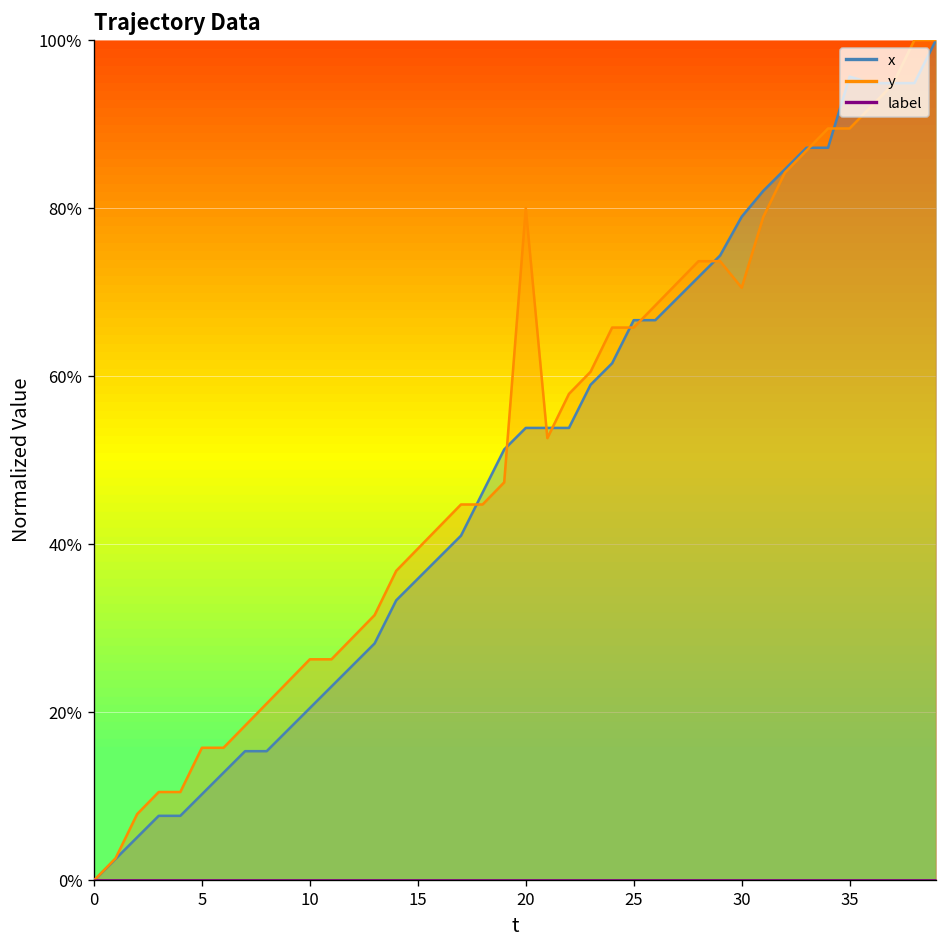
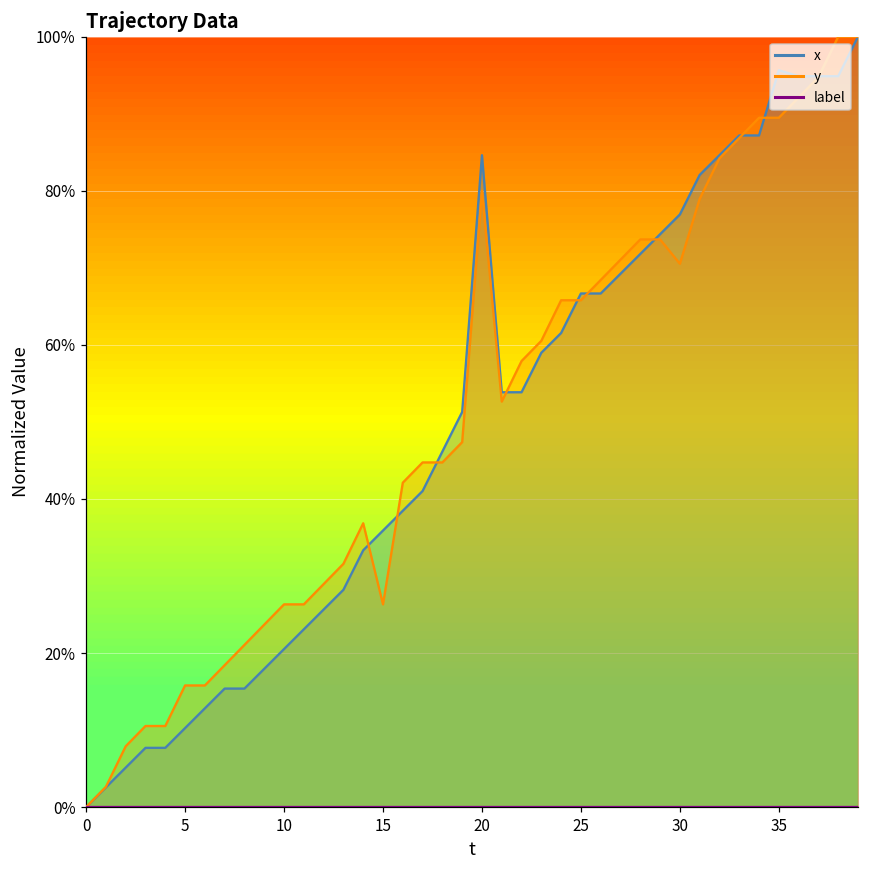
  {
    "x": {
      "5": "10%",
      "10": "21%",
      "15": "36%",
-     "20": "54%",
+     "20": "85%",
      "25": "67%",
-     "30": "79%"
+     "30": "77%"
    },
    "y": {
      "5": "16%",
      "10": "26%",
-     "15": "39%",
+     "15": "26%",
      "20": "80%",
      "25": "66%",
      "30": "71%",
      "35": "89%"
    },
    "label": {
      "5": "0%",
      "10": "0%",
      "15": "0%",
      "20": "0%",
      "25": "0%",
      "30": "0%",
      "35": "0%"
    }
  }
